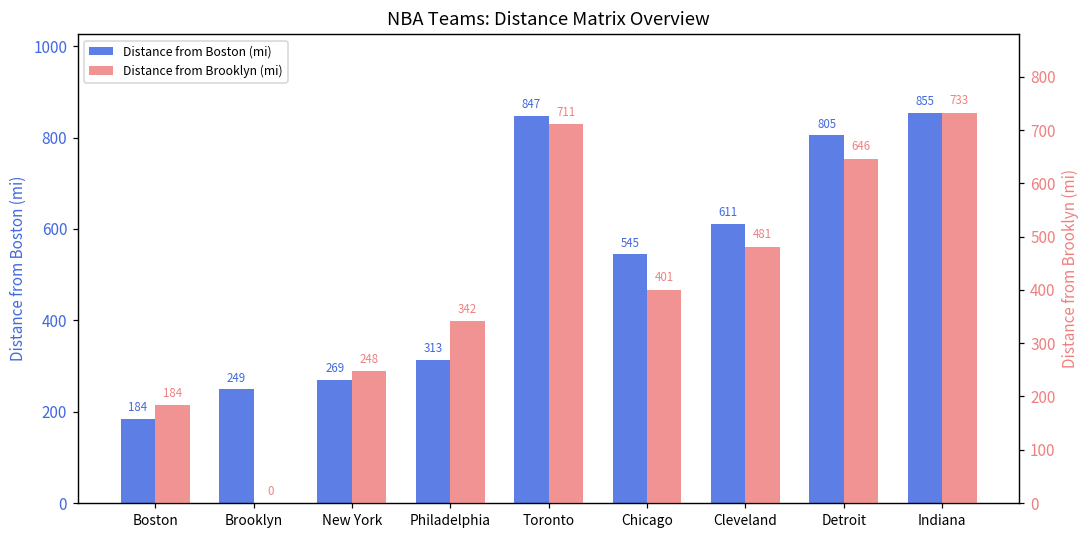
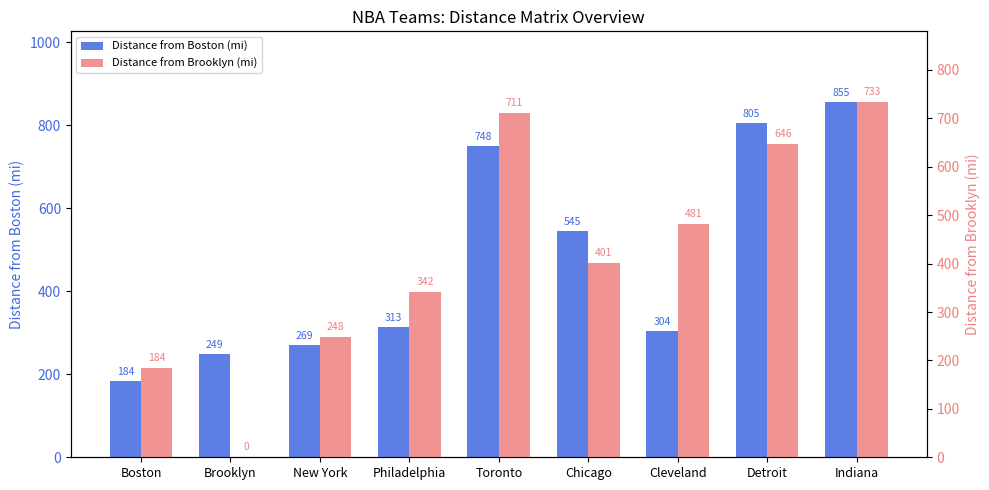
  {
    "Distance from Boston (mi)": {
      "Boston": 184,
      "Brooklyn": 249,
      "New York": 269,
      "Philadelphia": 313,
-     "Toronto": 847,
+     "Toronto": 748,
      "Chicago": 545,
-     "Cleveland": 611,
+     "Cleveland": 304,
      "Detroit": 805,
      "Indiana": 855
    },
    "Distance from Brooklyn (mi)": {
      "Boston": 184,
      "Brooklyn": 0,
      "New York": 248,
      "Philadelphia": 342,
      "Toronto": 711,
      "Chicago": 401,
      "Cleveland": 481,
      "Detroit": 646,
      "Indiana": 733
    }
  }
